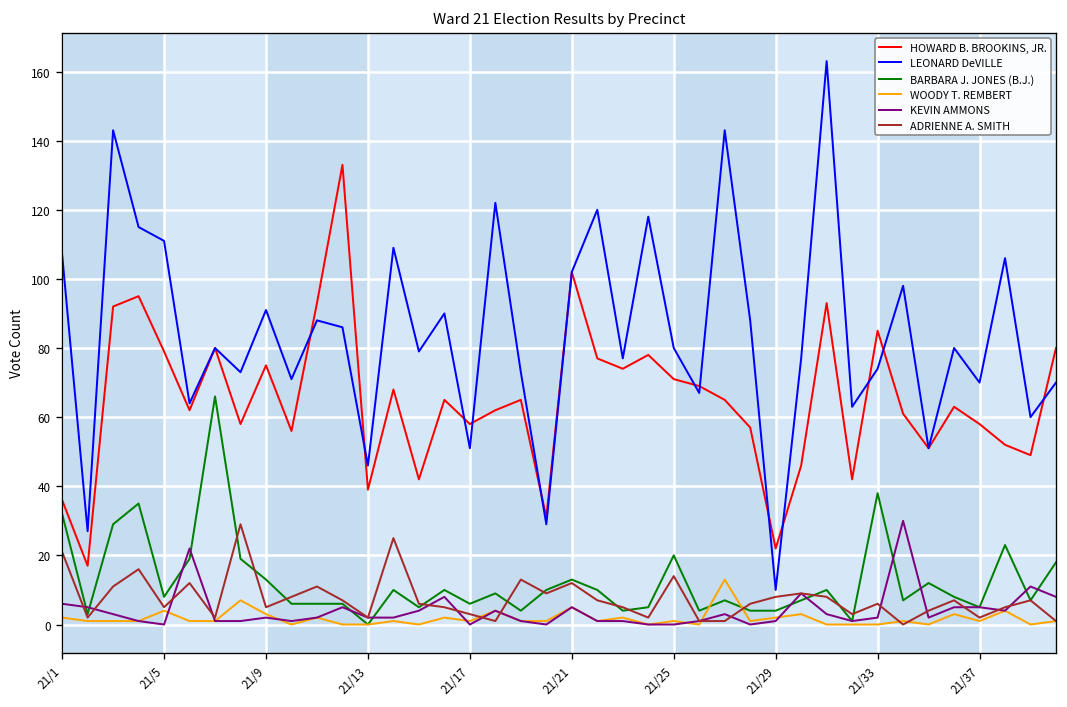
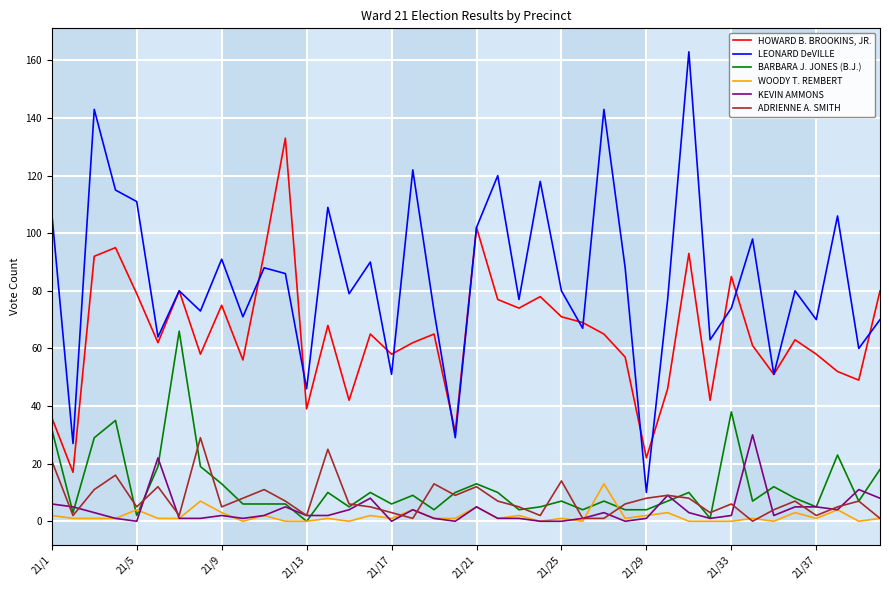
  {
    "HOWARD B. BROOKINS, JR.": {
      "21/1": 36,
      "21/5": 79,
      "21/9": 75,
      "21/13": 39,
      "21/17": 58,
      "21/25": 71,
      "21/29": 22,
      "21/33": 85,
      "21/37": 58
    },
    "LEONARD DeVILLE": {
      "21/1": 107,
      "21/5": 111,
      "21/9": 91,
      "21/13": 46,
      "21/17": 51,
      "21/25": 80,
      "21/29": 10,
      "21/33": 74,
      "21/37": 70
    },
    "BARBARA J. JONES (B.J.)": {
      "21/1": 32,
-     "21/5": 8,
+     "21/5": 2,
      "21/9": 13,
      "21/17": 6,
      "21/21": 13,
-     "21/25": 20,
+     "21/25": 7,
      "21/29": 4,
      "21/33": 38
    },
    "WOODY T. REMBERT": {
      "21/1": 2,
      "21/5": 4,
      "21/9": 3,
      "21/17": 1,
      "21/25": 1,
      "21/29": 2,
      "21/33": 0,
      "21/37": 1
    },
    "KEVIN AMMONS": {
      "21/1": 6,
      "21/5": 0,
      "21/9": 2,
      "21/17": 0,
      "21/25": 0,
      "21/29": 1,
      "21/33": 2
    },
    "ADRIENNE A. SMITH": {
      "21/1": 21,
      "21/5": 5,
      "21/9": 5,
      "21/17": 3,
      "21/21": 12,
      "21/25": 14,
      "21/29": 8,
      "21/33": 6,
      "21/37": 2
    }
  }
